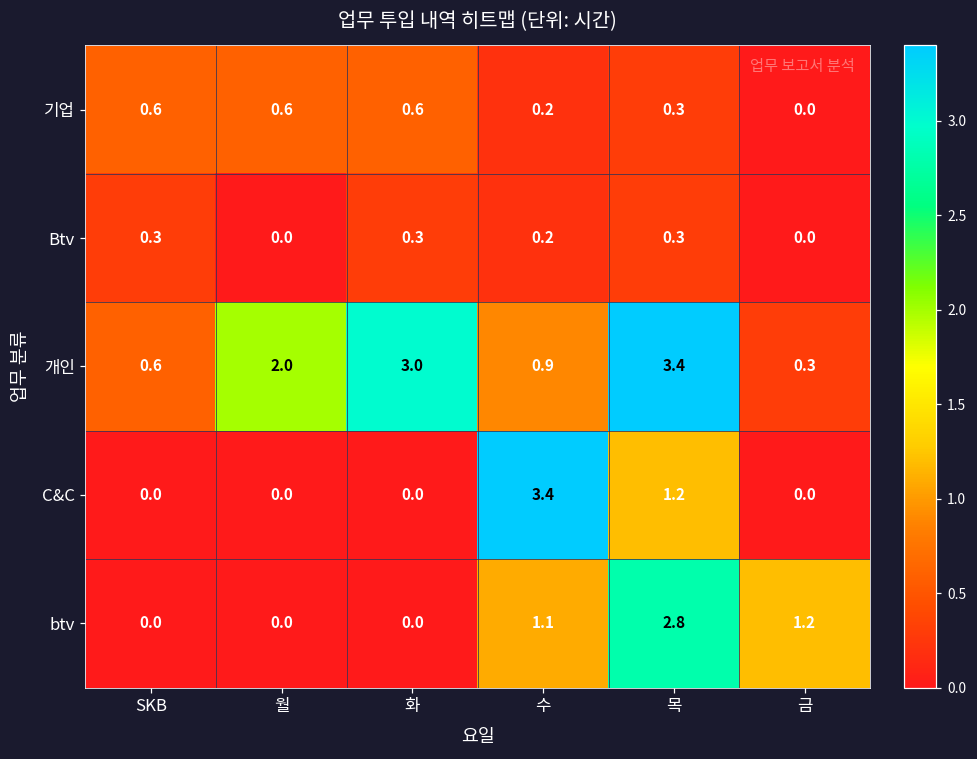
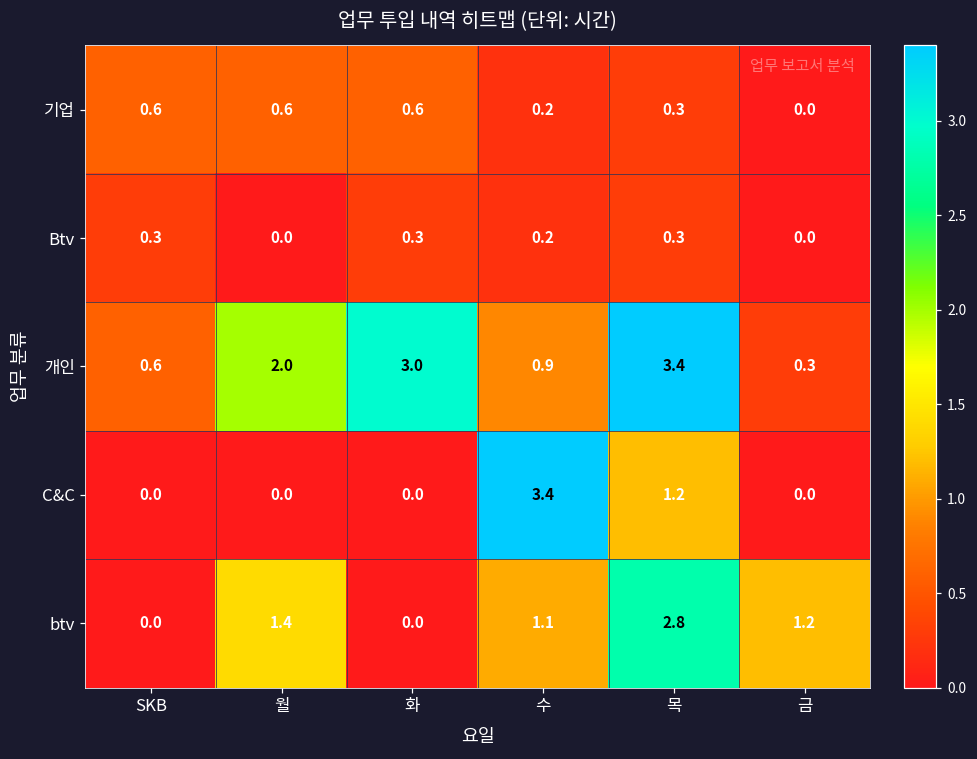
  {
    "기업": {
      "SKB": 0.6,
      "월": 0.6,
      "화": 0.6,
      "수": 0.2,
      "목": 0.3
    },
    "Btv": {
      "SKB": 0.3,
      "월": 0.0,
      "화": 0.3,
      "수": 0.2,
      "목": 0.3,
      "금": 0.0
    },
    "개인": {
      "SKB": 0.6,
      "월": 2.0,
      "화": 3.0,
      "수": 0.9,
      "목": 3.4,
      "금": 0.3
    },
    "C&C": {
      "SKB": 0.0,
      "월": 0.0,
      "화": 0.0,
      "수": 3.4,
      "목": 1.2,
      "금": 0.0
    },
    "btv": {
      "SKB": 0.0,
-     "월": 0.0,
+     "월": 1.4,
      "화": 0.0,
      "수": 1.1,
      "목": 2.8,
      "금": 1.2
    }
  }
